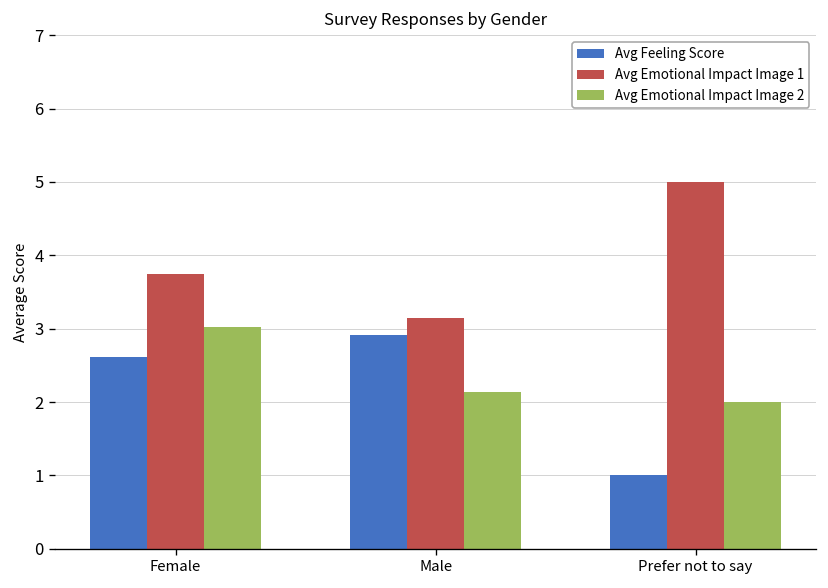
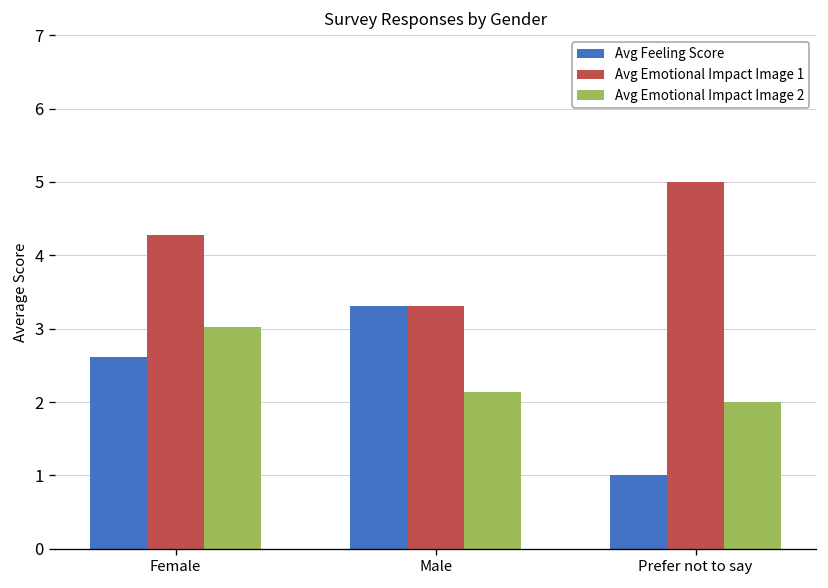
  {
    "Avg Feeling Score": {
      "Female": 2.6,
-     "Male": 2.9,
+     "Male": 3.3,
      "Prefer not to say": 1.0
    },
    "Avg Emotional Impact Image 1": {
-     "Female": 3.7,
-     "Male": 3.2,
+     "Female": 4.3,
+     "Male": 3.3,
      "Prefer not to say": 5.0
    },
    "Avg Emotional Impact Image 2": {
      "Female": 3.0,
      "Male": 2.1,
      "Prefer not to say": 2.0
    }
  }
